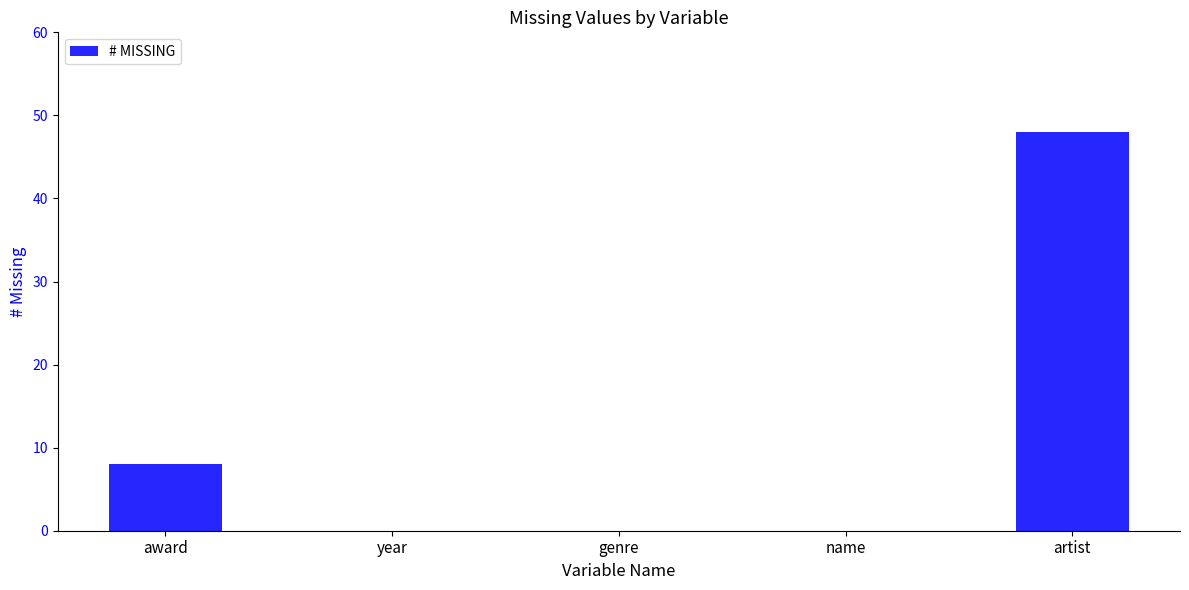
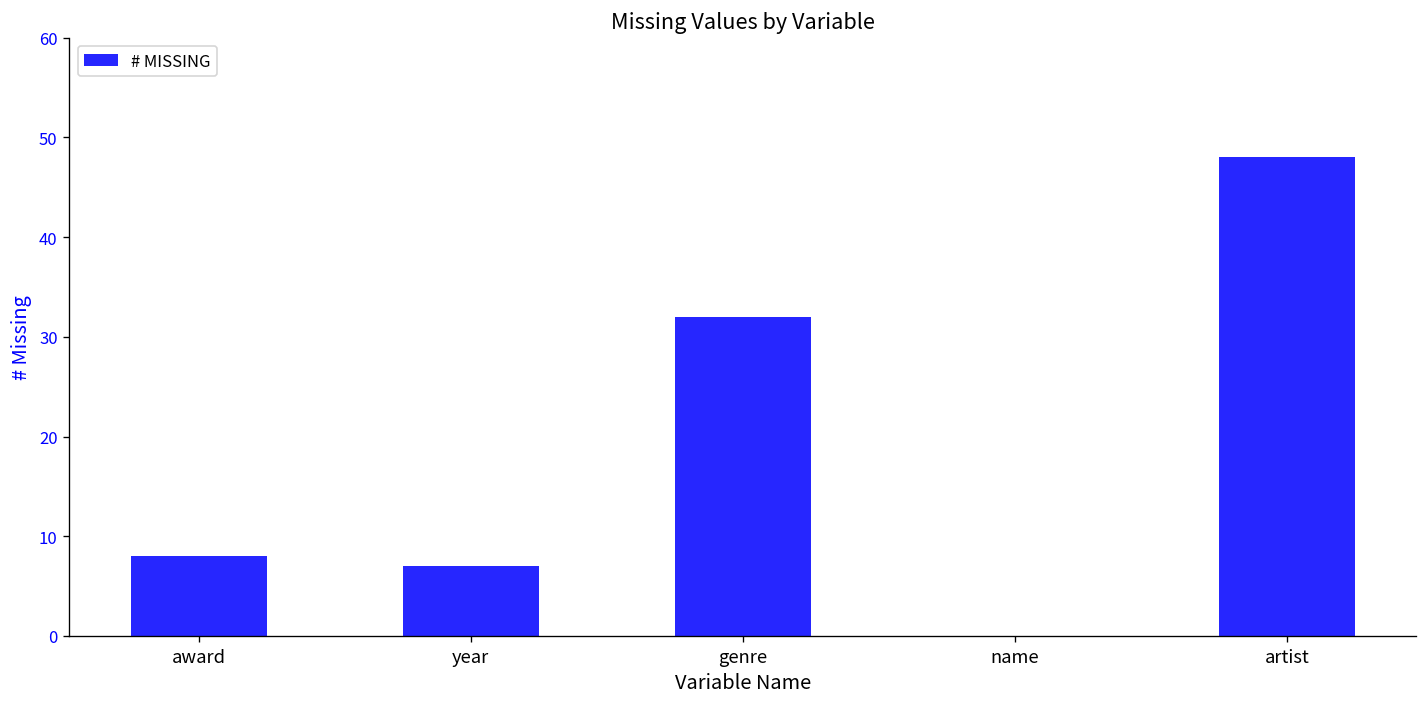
  {
    "award": 8,
-   "year": 0,
-   "genre": 0,
+   "year": 7,
+   "genre": 32,
    "name": 0,
    "artist": 48
  }
